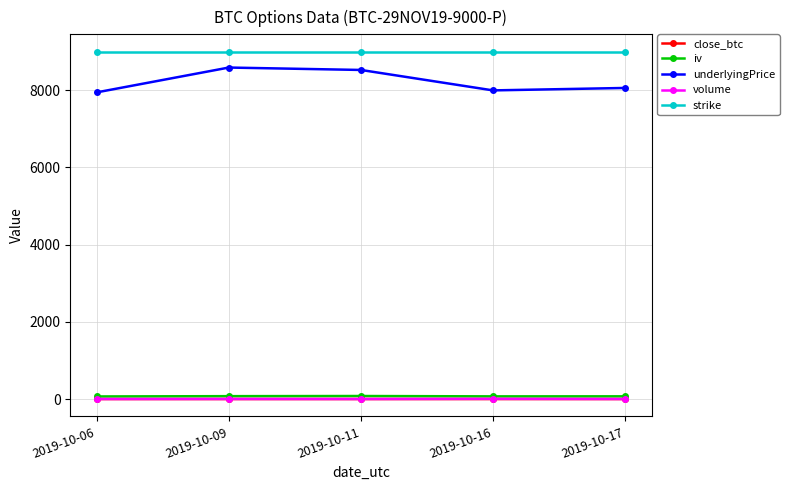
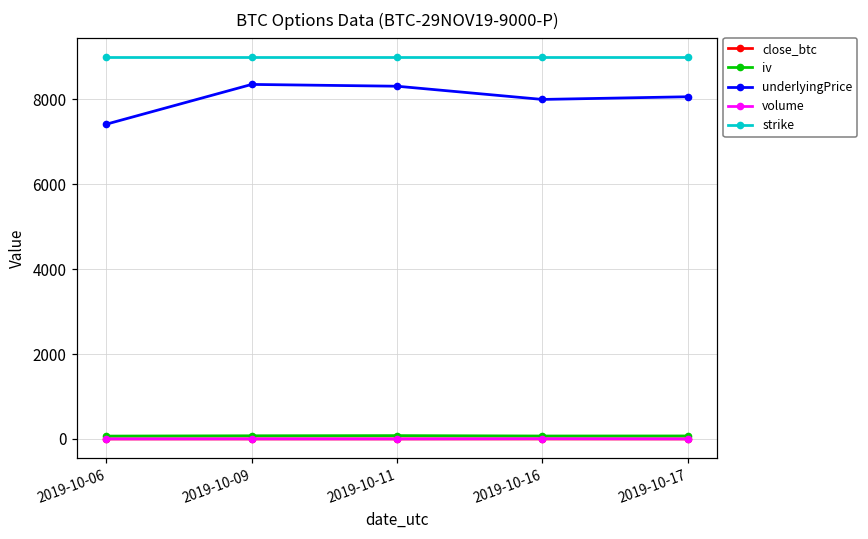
  {
    "volume": {
      "2019-10-09": 0,
      "2019-10-11": 0,
      "2019-10-16": 0,
      "2019-10-17": 0
    },
    "iv": {
      "2019-10-09": 100,
      "2019-10-11": 100,
      "2019-10-17": 100
    },
    "underlyingPrice": {
-     "2019-10-06": 7900,
-     "2019-10-09": 8600,
-     "2019-10-11": 8500,
+     "2019-10-06": 7400,
+     "2019-10-09": 8400,
+     "2019-10-11": 8300,
      "2019-10-16": 8000,
      "2019-10-17": 8100
    },
    "strike": {
      "2019-10-06": 9000,
      "2019-10-09": 9000,
      "2019-10-11": 9000,
      "2019-10-16": 9000,
      "2019-10-17": 9000
    }
  }
